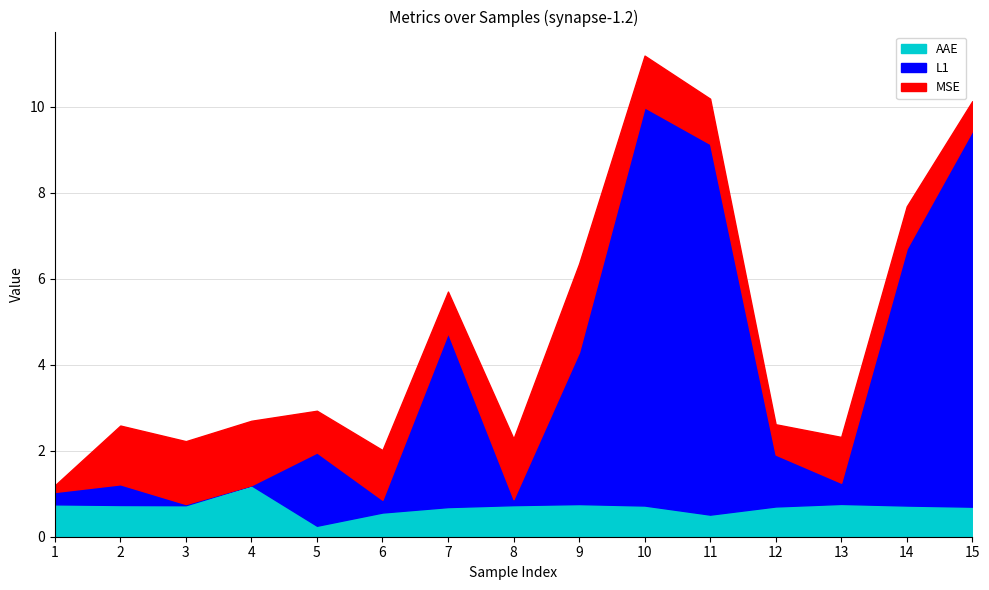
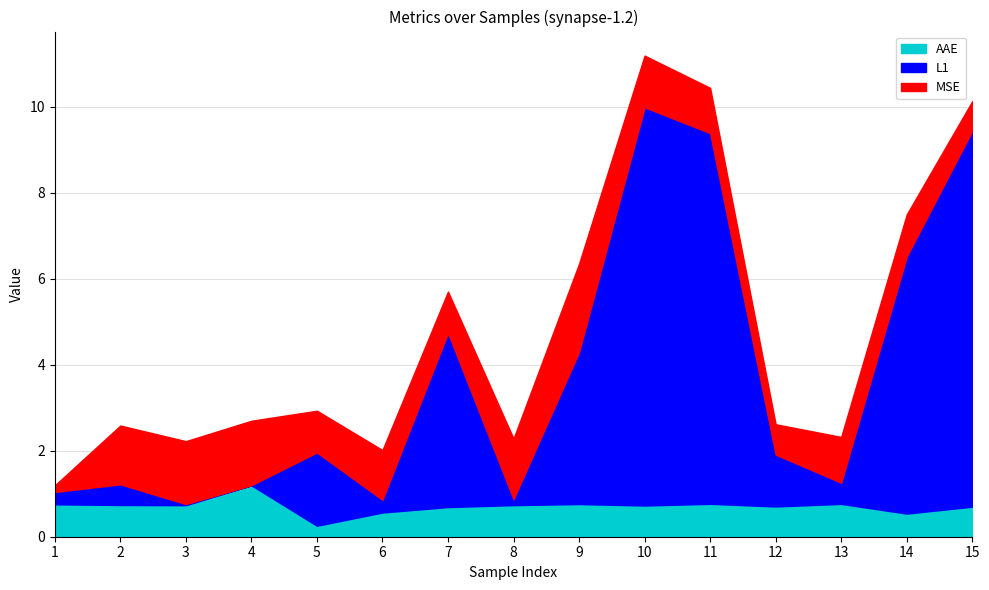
  {
    "AAE": {
-     "11": 0.5,
-     "14": 0.7
+     "11": 0.8,
+     "14": 0.5
    },
    "MSE": {
      "1": 0.2,
      "2": 1.4,
      "3": 1.5,
      "4": 1.5,
      "5": 1.0,
      "6": 1.2,
      "7": 1.0,
      "8": 1.4,
      "9": 2.1,
      "10": 1.2,
      "11": 1.1,
      "12": 0.7,
      "13": 1.1,
      "14": 1.0,
      "15": 0.7
    }
  }
